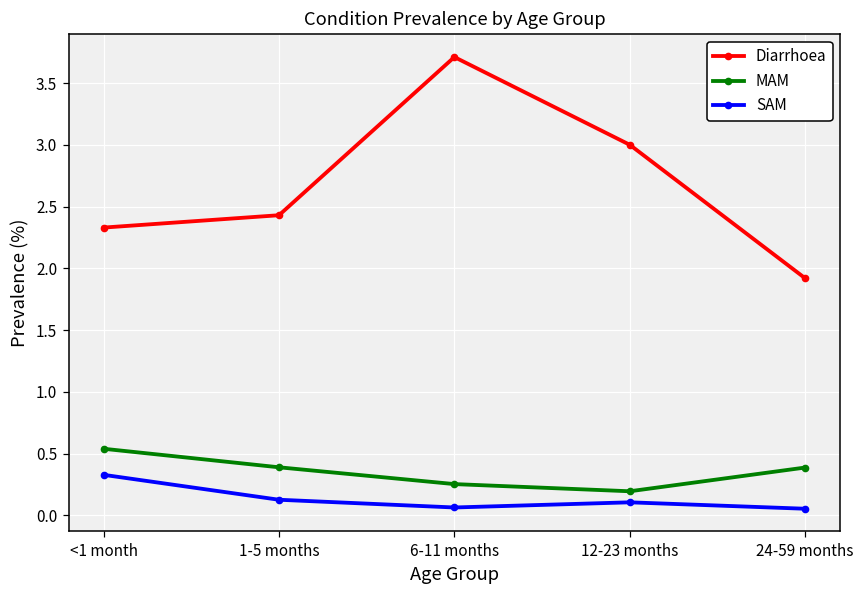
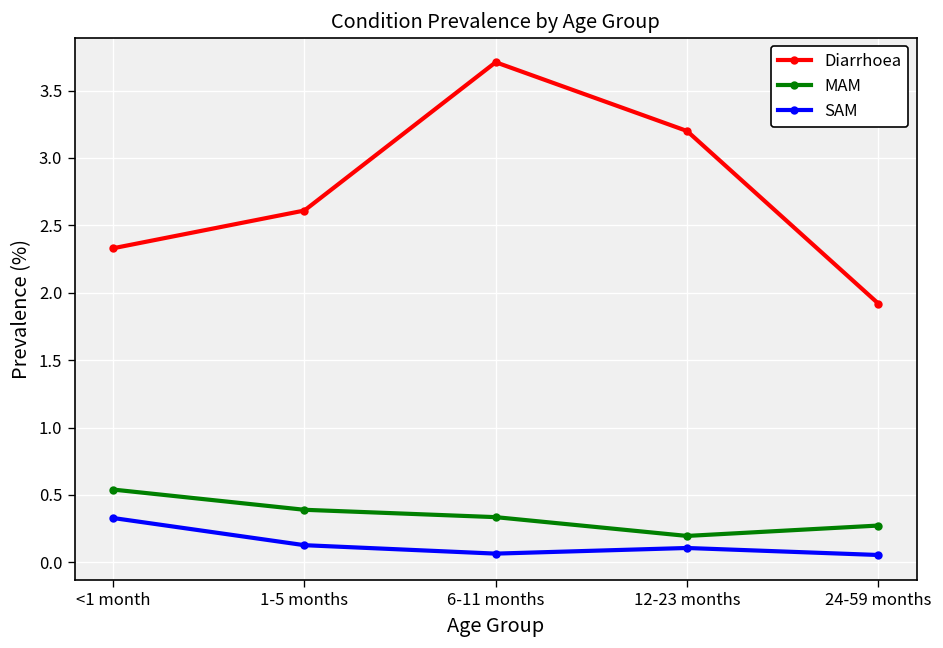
  {
    "Diarrhoea": {
      "<1 month": 2.33,
-     "1-5 months": 2.43,
+     "1-5 months": 2.61,
      "6-11 months": 3.71,
-     "12-23 months": 3.0,
+     "12-23 months": 3.2,
      "24-59 months": 1.92
    },
    "MAM": {
      "<1 month": 0.54,
      "1-5 months": 0.39,
-     "6-11 months": 0.25,
+     "6-11 months": 0.34,
      "12-23 months": 0.20,
-     "24-59 months": 0.39
+     "24-59 months": 0.27
    },
    "SAM": {
      "<1 month": 0.33,
      "1-5 months": 0.13,
      "6-11 months": 0.06,
      "12-23 months": 0.11,
      "24-59 months": 0.05
    }
  }
